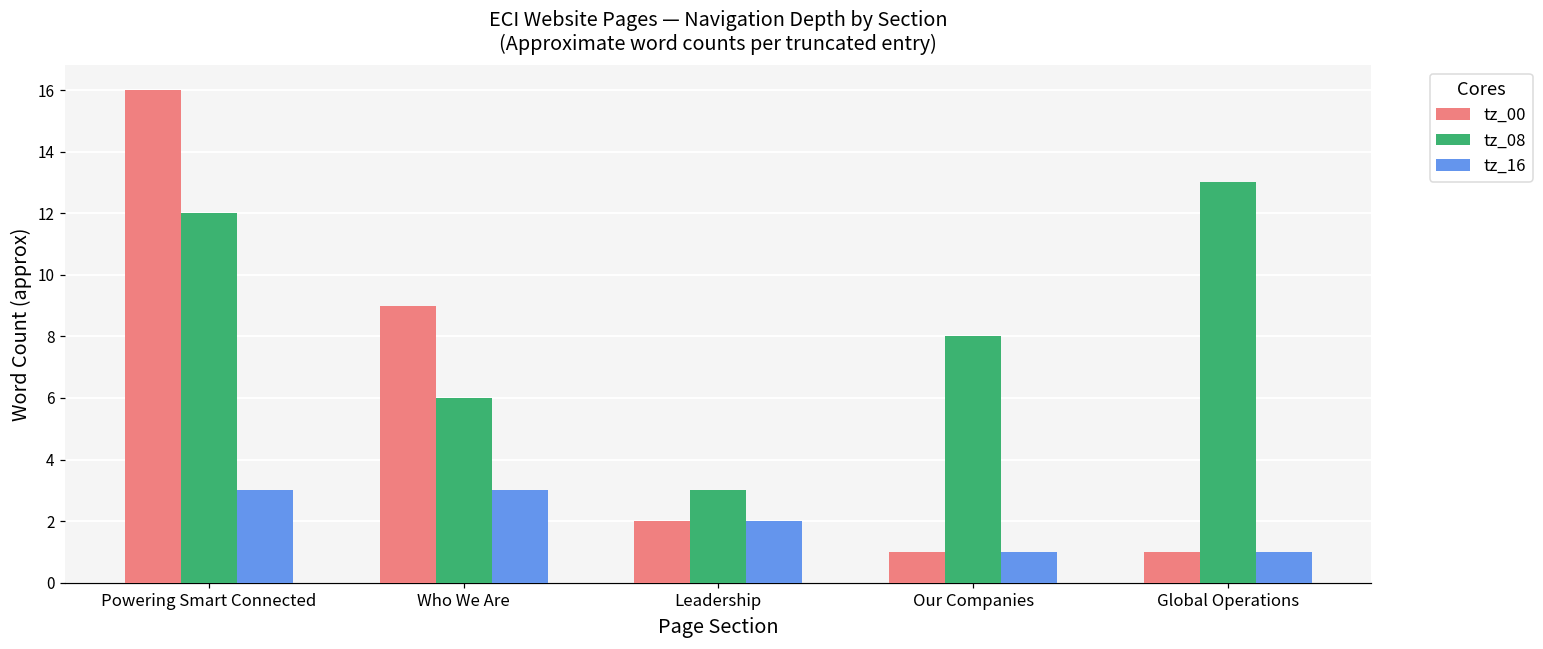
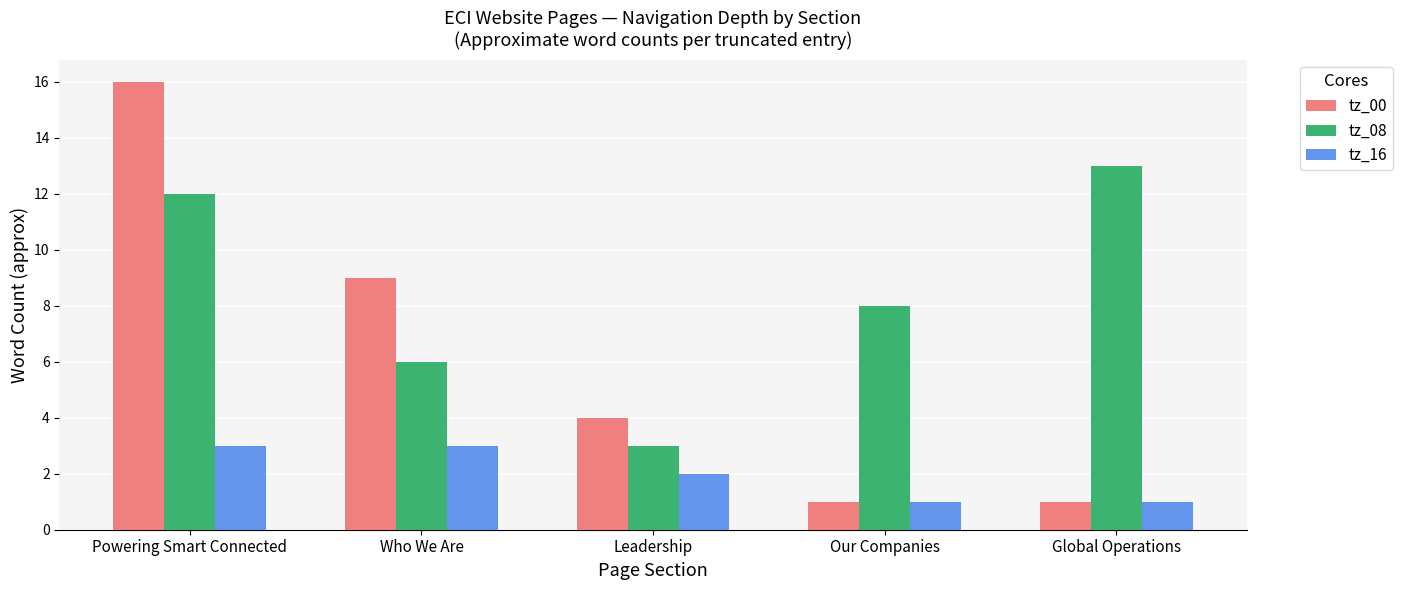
  {
    "tz_00": {
      "Powering Smart Connected": 16,
      "Who We Are": 9,
-     "Leadership": 2,
+     "Leadership": 4,
      "Our Companies": 1,
      "Global Operations": 1
    },
    "tz_08": {
      "Powering Smart Connected": 12,
      "Who We Are": 6,
      "Leadership": 3,
      "Our Companies": 8,
      "Global Operations": 13
    },
    "tz_16": {
      "Powering Smart Connected": 3,
      "Who We Are": 3,
      "Leadership": 2,
      "Our Companies": 1,
      "Global Operations": 1
    }
  }
